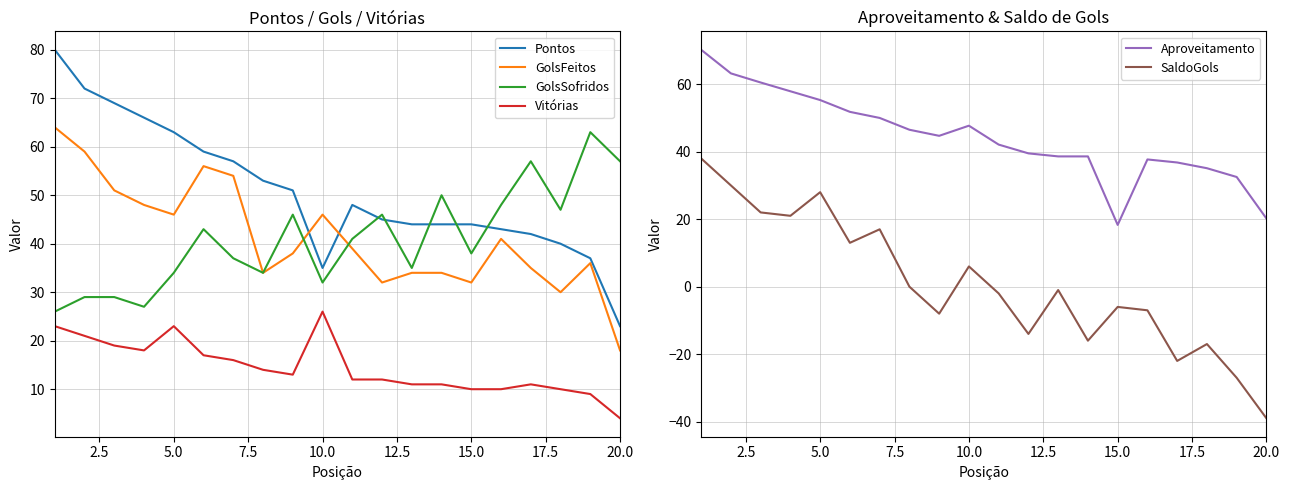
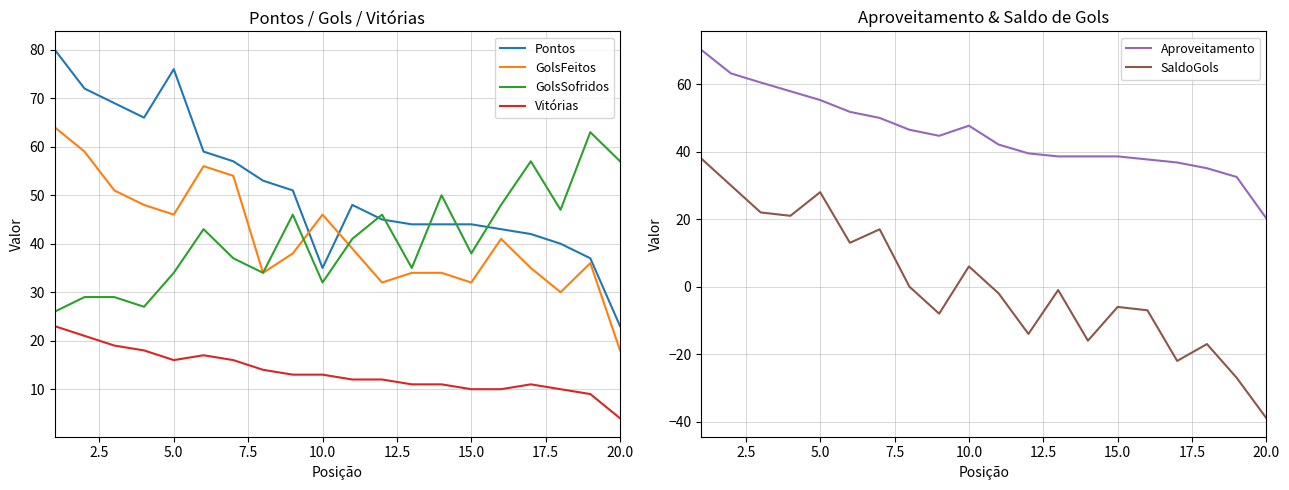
  {
    "Pontos / Gols / Vitórias": {
      "Pontos": {
-       "5.0": 63,
+       "5.0": 76,
        "10.0": 35,
        "15.0": 44,
        "20.0": 23
      },
      "GolsFeitos": {
        "5.0": 46,
        "10.0": 46,
        "15.0": 32,
        "20.0": 18
      },
      "GolsSofridos": {
        "5.0": 34,
        "10.0": 32,
        "15.0": 38,
        "20.0": 57
      },
      "Vitórias": {
-       "5.0": 23,
-       "10.0": 26,
+       "5.0": 16,
+       "10.0": 13,
        "15.0": 10,
        "20.0": 4
      }
    },
    "Aproveitamento & Saldo de Gols": {
      "Aproveitamento": {
        "5.0": 55,
        "10.0": 48,
-       "15.0": 18,
+       "15.0": 39,
        "20.0": 20
      },
      "SaldoGols": {
        "5.0": 28,
        "10.0": 6,
        "15.0": -6,
        "20.0": -39
      }
    }
  }
